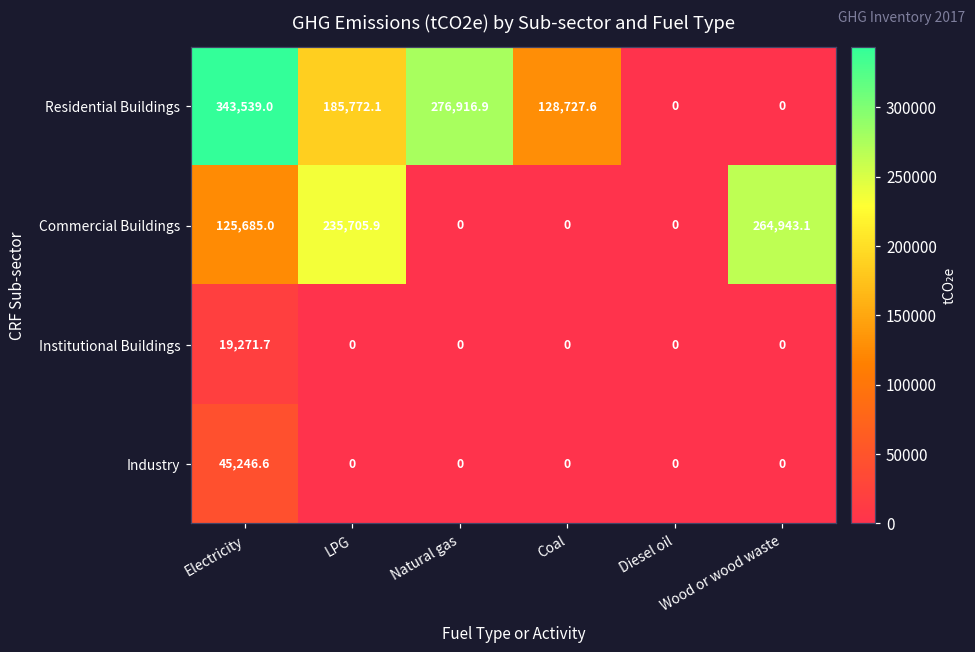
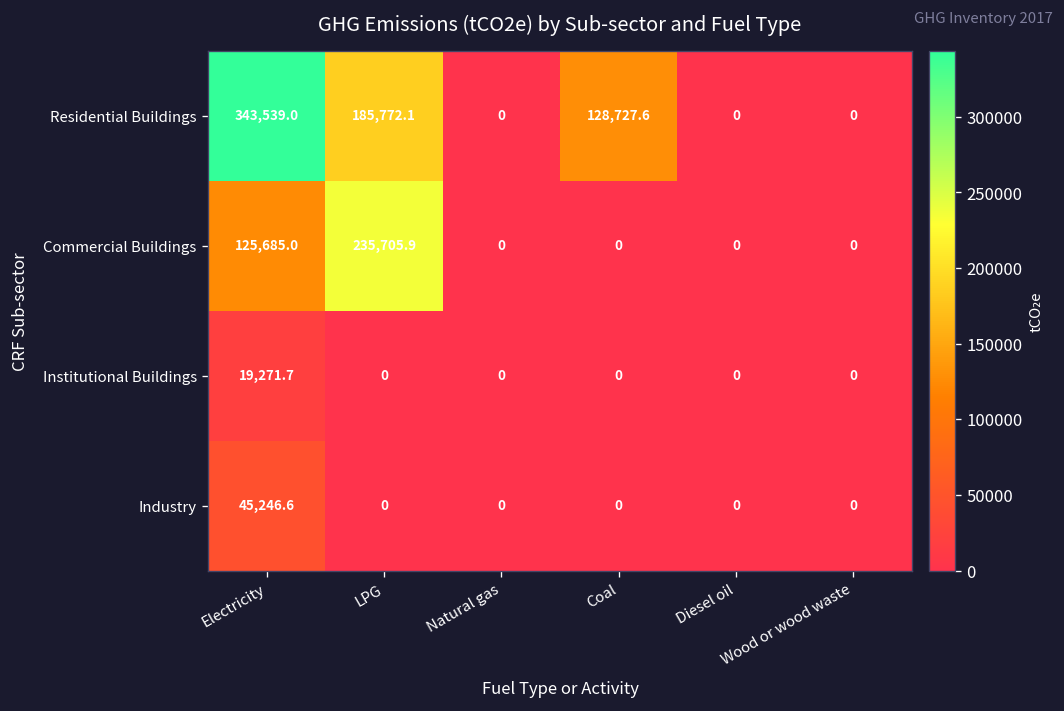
  {
    "Residential Buildings": {
      "Electricity": "343,539.0",
      "LPG": "185,772.1",
-     "Natural gas": "276,916.9",
+     "Natural gas": "0",
      "Coal": "128,727.6",
      "Diesel oil": "0",
      "Wood or wood waste": "0"
    },
    "Commercial Buildings": {
      "Electricity": "125,685.0",
      "LPG": "235,705.9",
      "Natural gas": "0",
      "Coal": "0",
      "Diesel oil": "0",
-     "Wood or wood waste": "264,943.1"
+     "Wood or wood waste": "0"
    },
    "Institutional Buildings": {
      "Electricity": "19,271.7",
      "LPG": "0",
      "Natural gas": "0",
      "Coal": "0",
      "Diesel oil": "0",
      "Wood or wood waste": "0"
    },
    "Industry": {
      "Electricity": "45,246.6",
      "LPG": "0",
      "Natural gas": "0",
      "Coal": "0",
      "Diesel oil": "0",
      "Wood or wood waste": "0"
    }
  }
